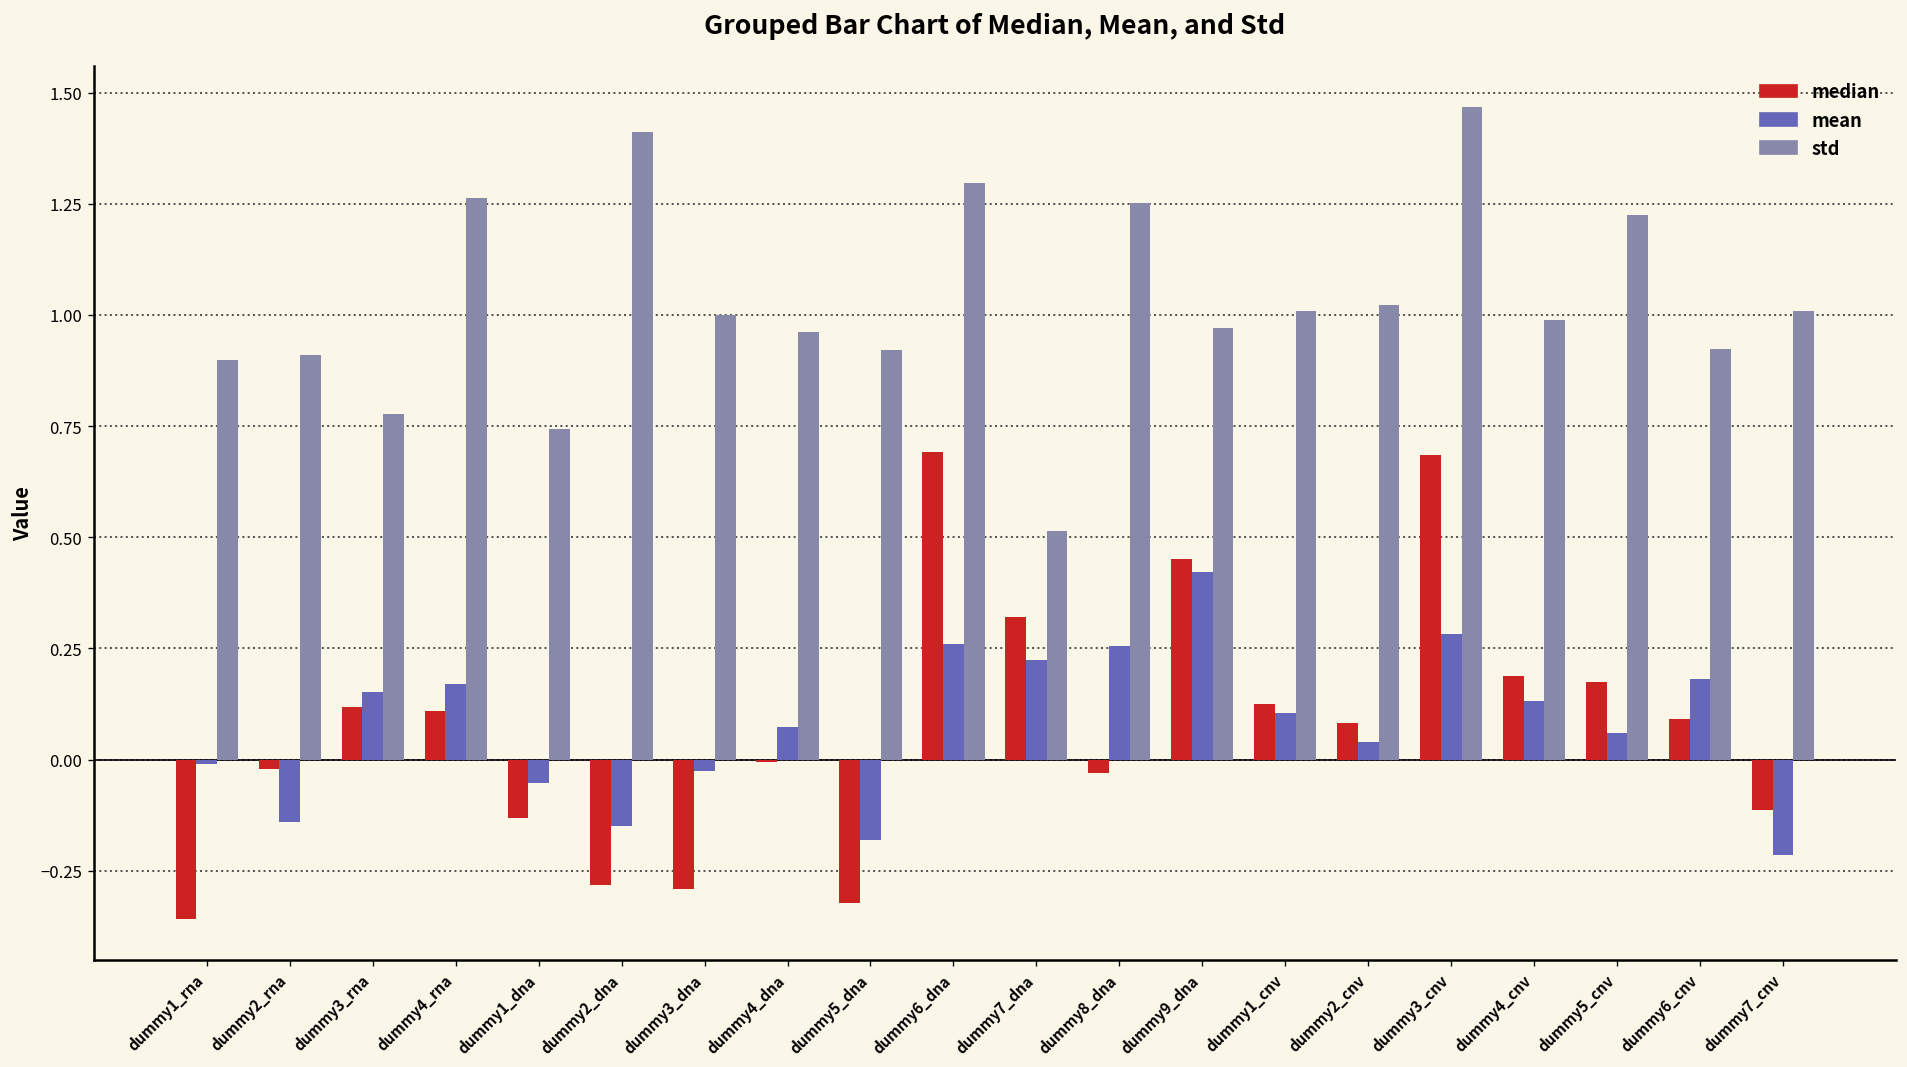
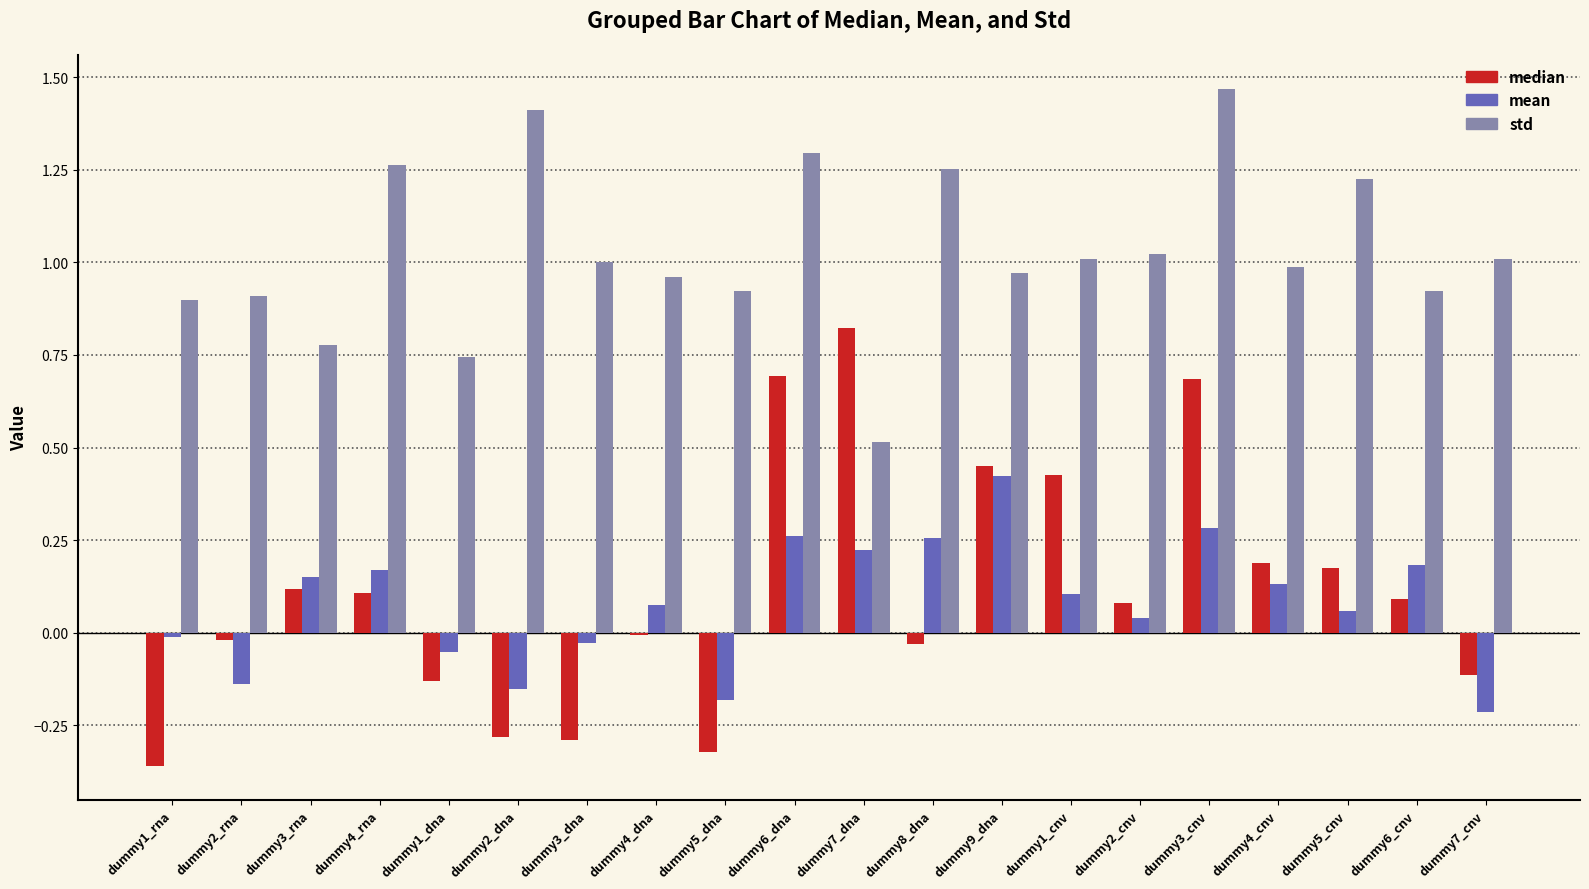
  {
    "median": {
      "dummy1_rna": -0.36,
      "dummy2_rna": -0.02,
      "dummy3_rna": 0.12,
      "dummy4_rna": 0.11,
      "dummy1_dna": -0.13,
      "dummy2_dna": -0.28,
      "dummy3_dna": -0.29,
      "dummy5_dna": -0.32,
      "dummy6_dna": 0.69,
-     "dummy7_dna": 0.32,
+     "dummy7_dna": 0.82,
      "dummy8_dna": -0.03,
      "dummy9_dna": 0.45,
-     "dummy1_cnv": 0.12,
+     "dummy1_cnv": 0.43,
      "dummy2_cnv": 0.08,
      "dummy3_cnv": 0.69,
      "dummy4_cnv": 0.19,
      "dummy5_cnv": 0.17,
      "dummy6_cnv": 0.09,
      "dummy7_cnv": -0.11
    }
  }
